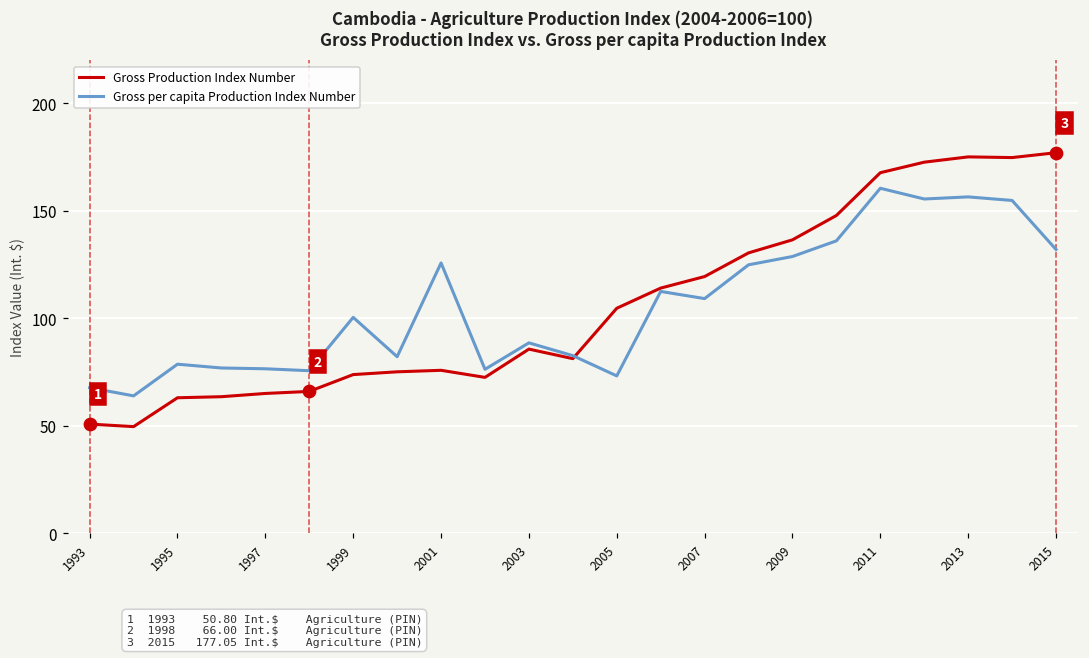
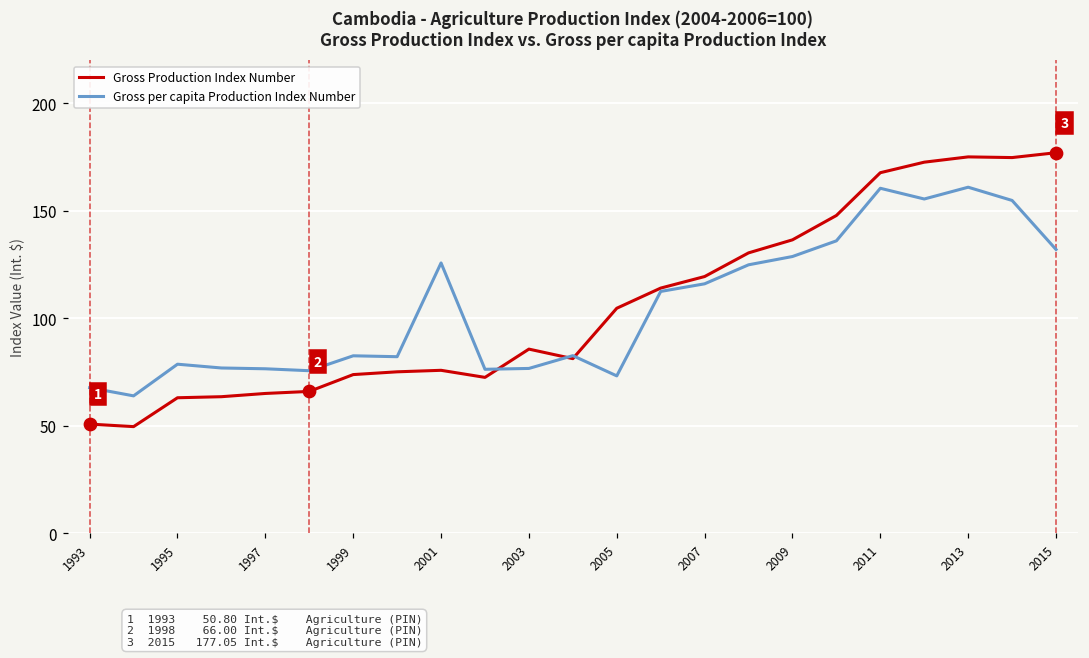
  {
    "Gross per capita Production Index Number": {
      "1995": 79,
      "1997": 77,
-     "1999": 100,
+     "1999": 83,
      "2001": 126,
-     "2003": 89,
+     "2003": 77,
      "2005": 73,
-     "2007": 109,
+     "2007": 116,
      "2009": 129,
      "2011": 161,
-     "2013": 157,
+     "2013": 161,
      "2015": 132
    }
  }
